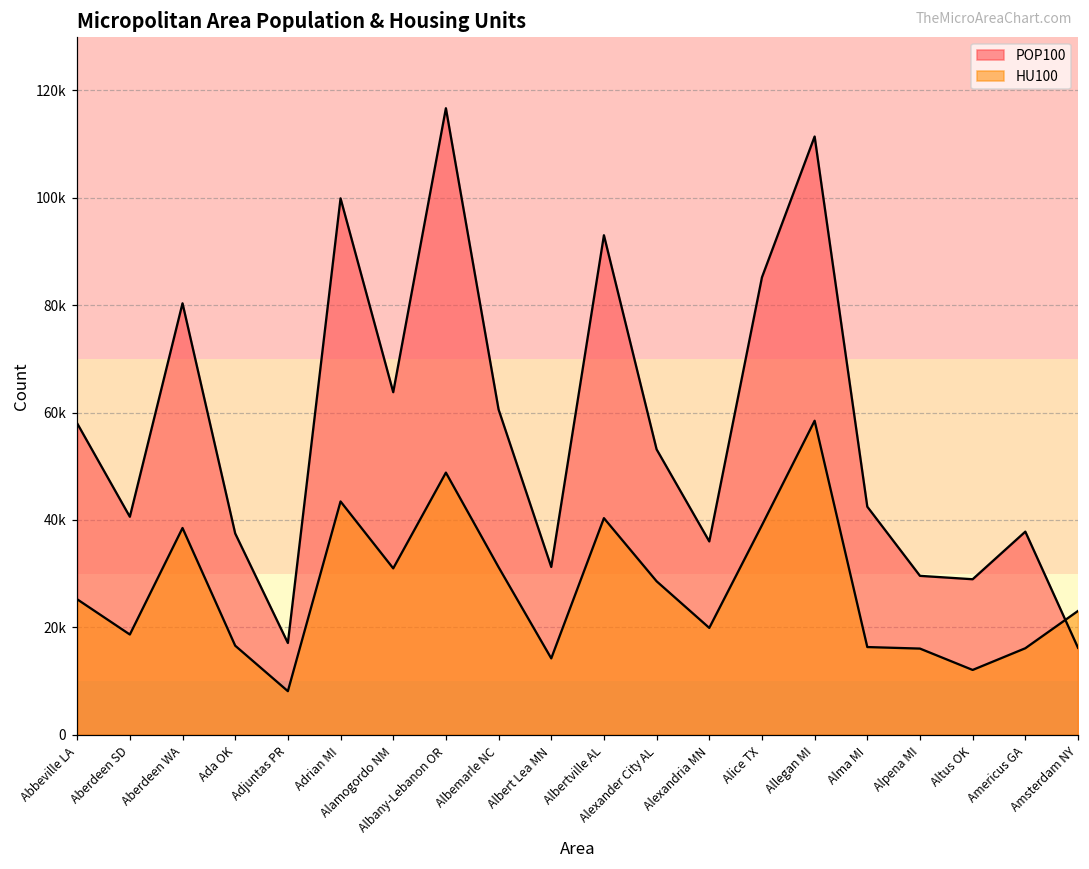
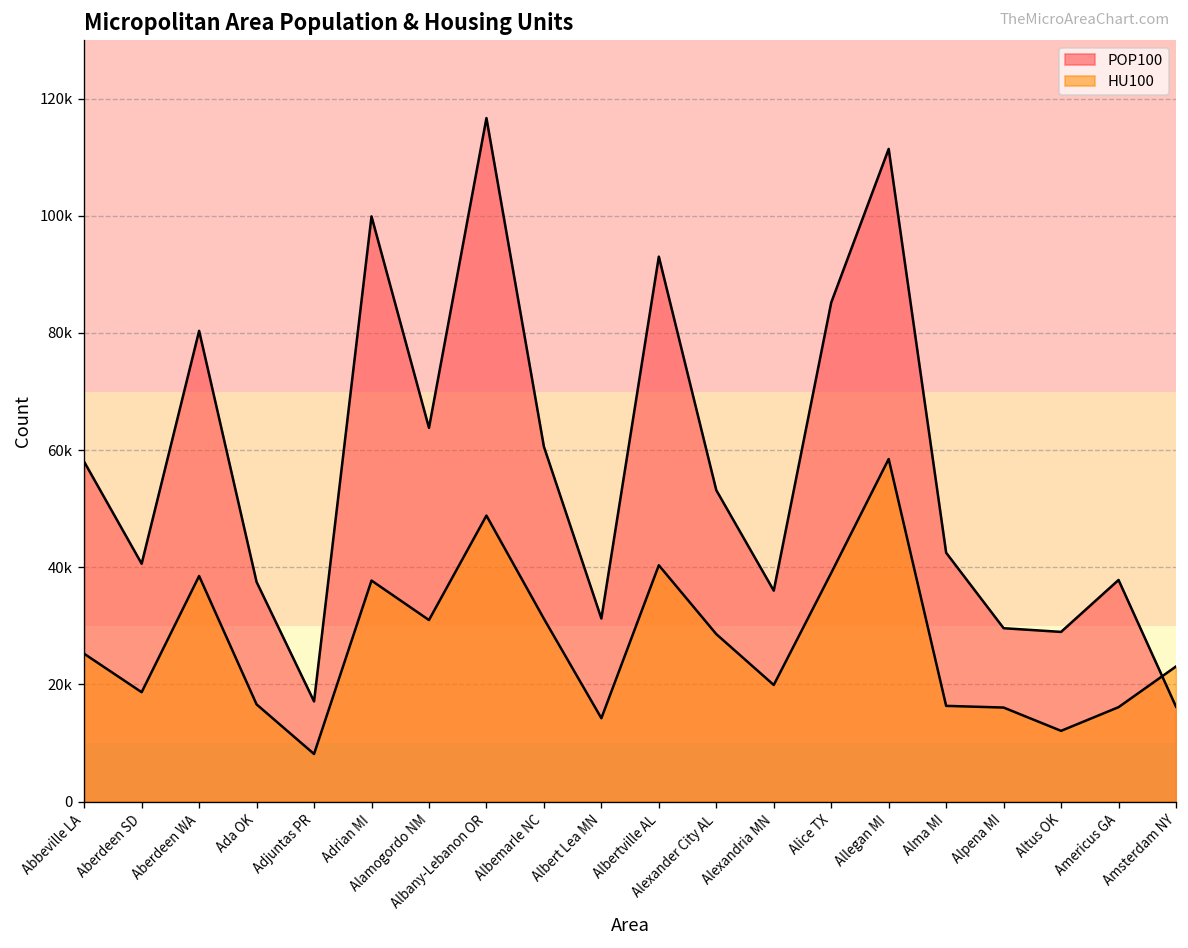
  {
    "POP100": {
      "Abbeville LA": 58000,
      "Aberdeen SD": 41000,
      "Aberdeen WA": 80000,
      "Ada OK": 37000,
      "Adjuntas PR": 17000,
      "Adrian MI": 100000,
      "Alamogordo NM": 64000,
      "Albany-Lebanon OR": 117000,
      "Albemarle NC": 61000,
      "Albert Lea MN": 31000,
      "Albertville AL": 93000,
      "Alexander City AL": 53000,
      "Alexandria MN": 36000,
      "Alice TX": 85000,
      "Allegan MI": 111000,
      "Alma MI": 42000,
      "Alpena MI": 30000,
      "Altus OK": 29000,
      "Americus GA": 38000,
      "Amsterdam NY": 16000
    },
    "HU100": {
      "Abbeville LA": 25000,
      "Aberdeen SD": 19000,
      "Aberdeen WA": 39000,
      "Ada OK": 17000,
      "Adjuntas PR": 8000,
-     "Adrian MI": 43000,
+     "Adrian MI": 38000,
      "Alamogordo NM": 31000,
      "Albany-Lebanon OR": 49000,
      "Albemarle NC": 31000,
      "Albert Lea MN": 14000,
      "Albertville AL": 40000,
      "Alexander City AL": 29000,
      "Alexandria MN": 20000,
      "Alice TX": 39000,
      "Allegan MI": 58000,
      "Alma MI": 16000,
      "Alpena MI": 16000,
      "Altus OK": 12000,
      "Americus GA": 16000,
      "Amsterdam NY": 23000
    }
  }
